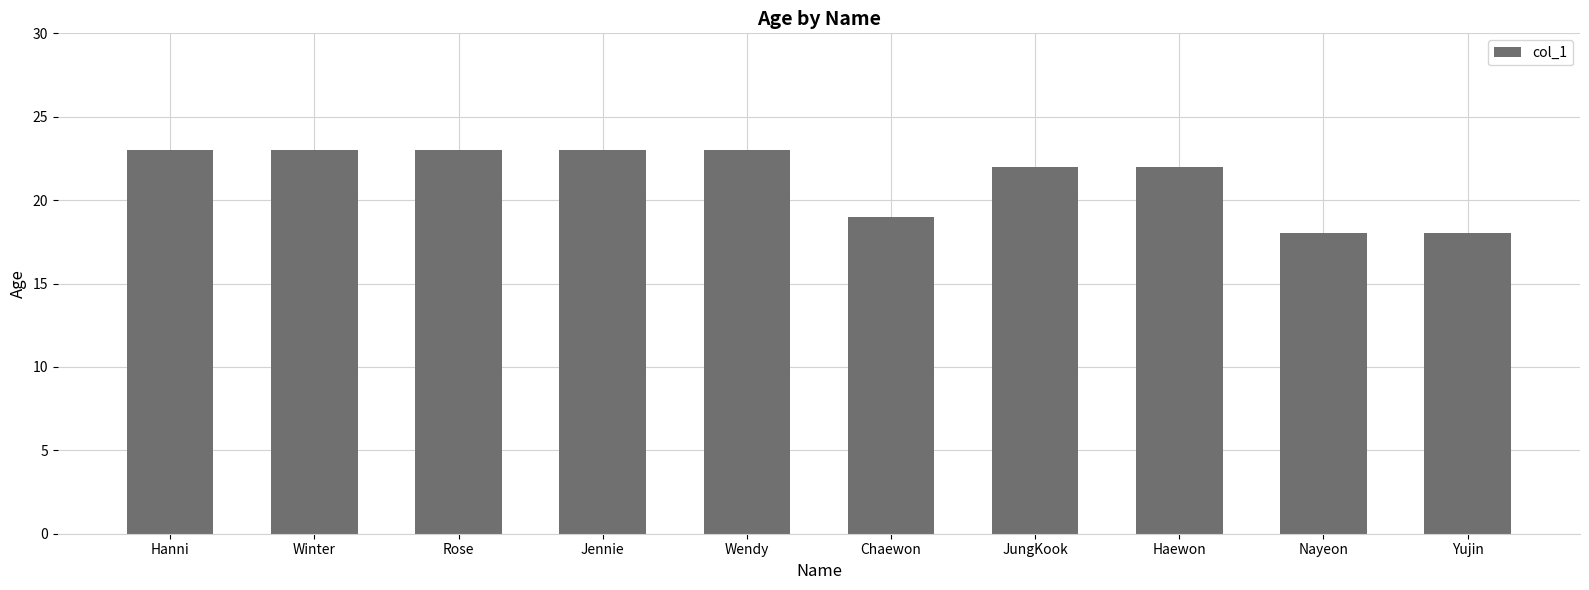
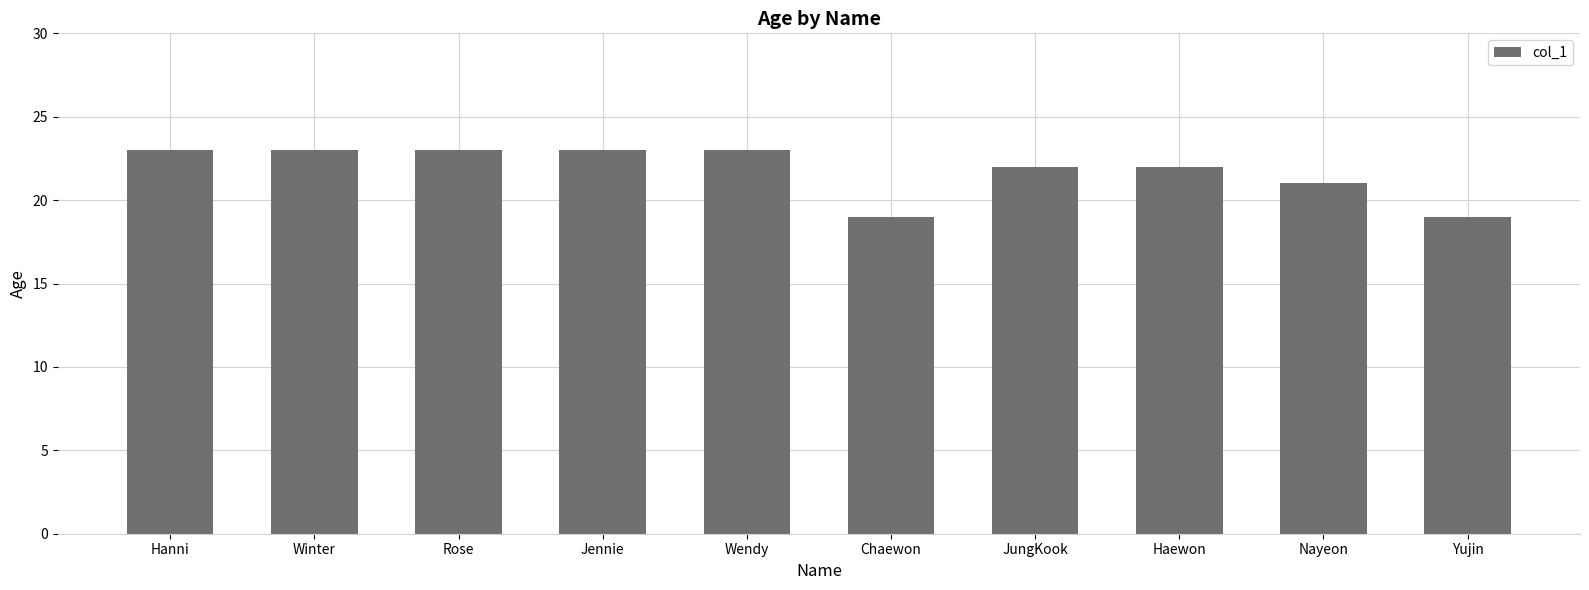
  {
    "Hanni": 23,
    "Winter": 23,
    "Rose": 23,
    "Jennie": 23,
    "Wendy": 23,
    "Chaewon": 19,
    "JungKook": 22,
    "Haewon": 22,
-   "Nayeon": 18,
-   "Yujin": 18
+   "Nayeon": 21,
+   "Yujin": 19
  }
